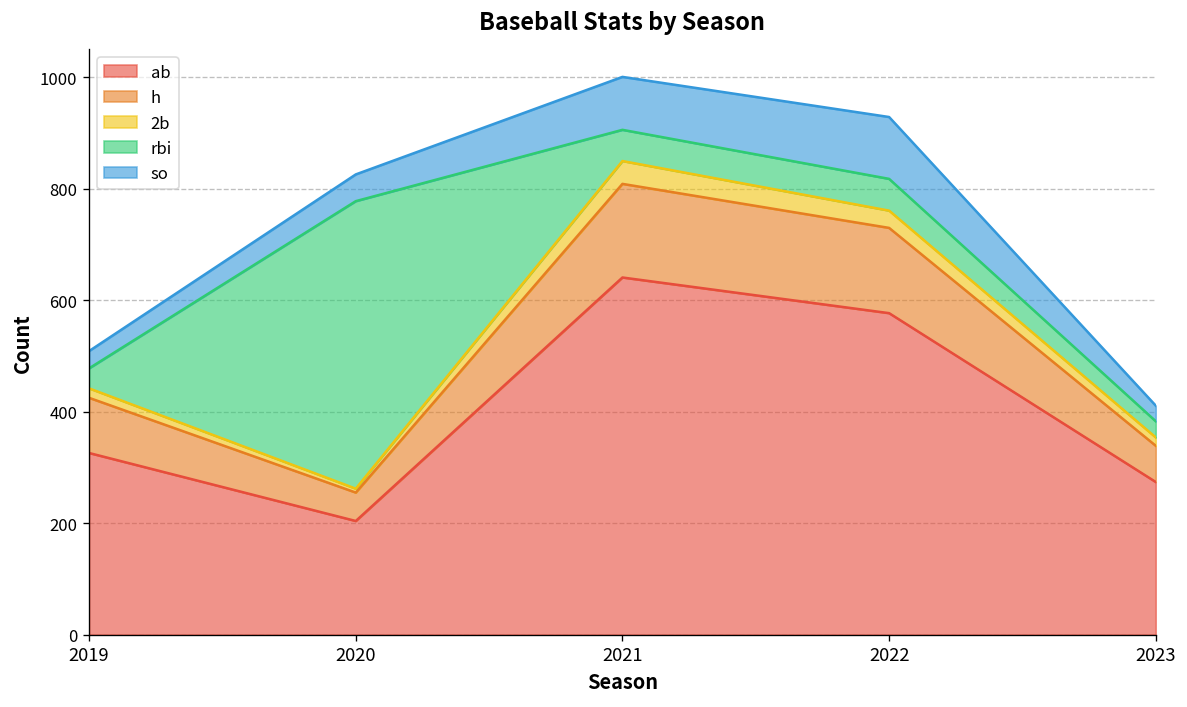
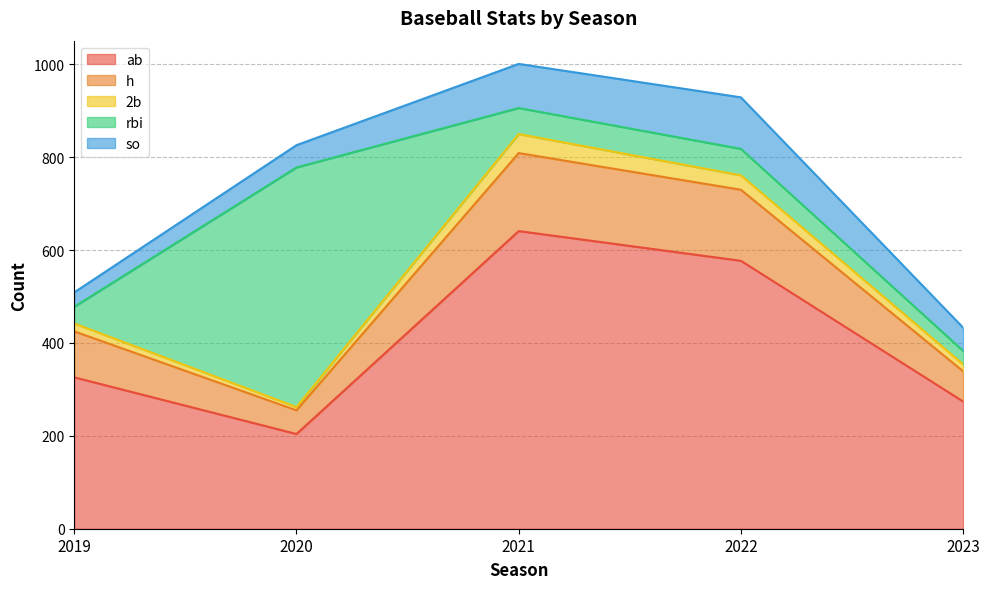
  {
    "2b": {
      "2019": 20,
      "2020": 10,
      "2021": 40,
      "2022": 30,
      "2023": 20
    },
    "rbi": {
      "2019": 40,
      "2020": 520,
      "2021": 60,
      "2022": 60,
      "2023": 30
    },
    "so": {
      "2019": 30,
      "2020": 50,
      "2021": 100,
      "2022": 110,
-     "2023": 30
+     "2023": 50
    }
  }
